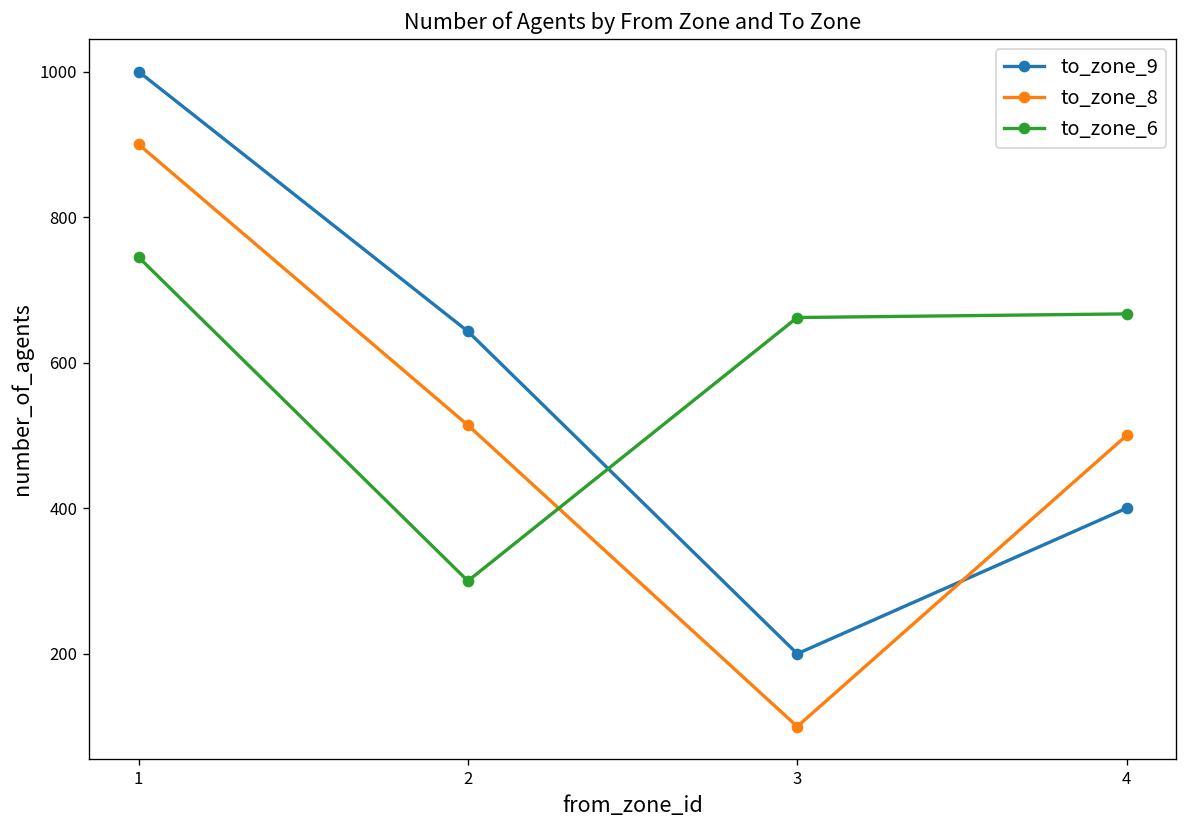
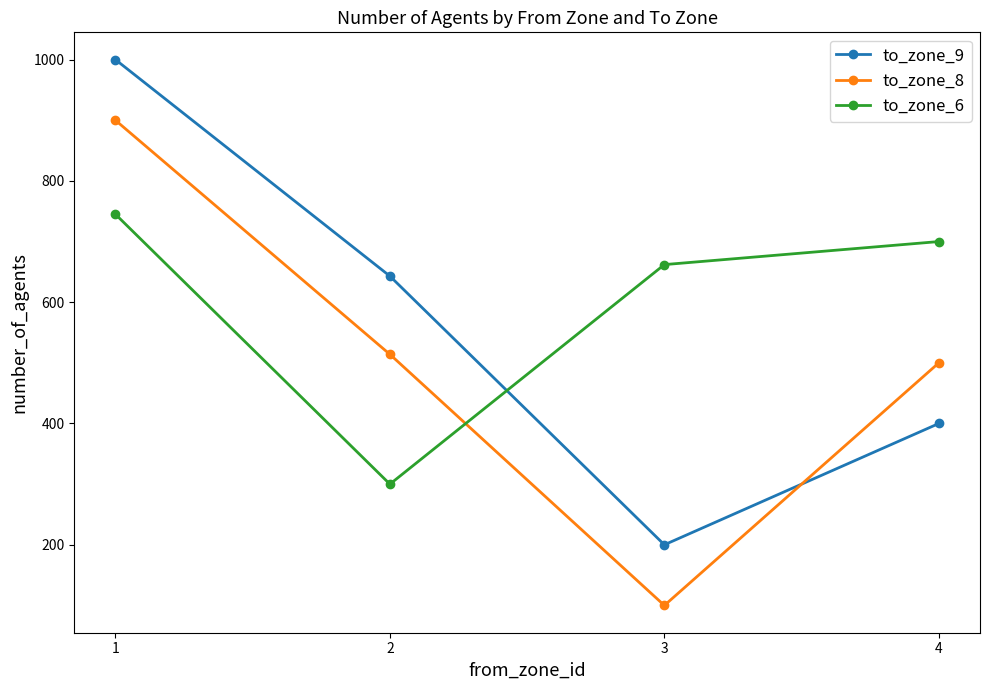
  {
    "to_zone_9": {
      "1": 1000,
      "2": 640,
      "3": 200,
      "4": 400
    },
    "to_zone_8": {
      "1": 900,
      "2": 510,
      "3": 100,
      "4": 500
    },
    "to_zone_6": {
      "1": 750,
      "2": 300,
      "3": 660,
-     "4": 670
+     "4": 700
    }
  }
